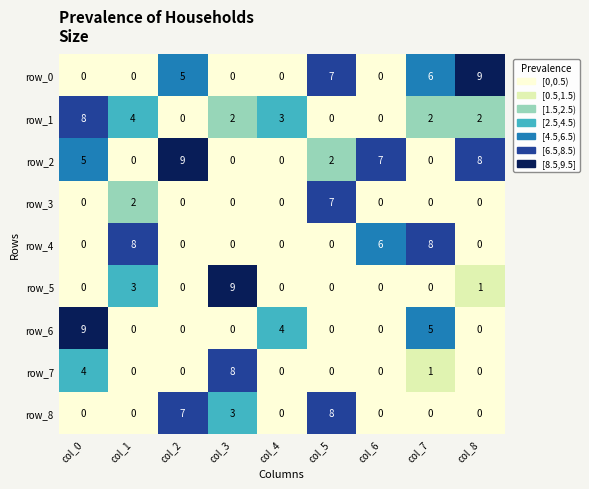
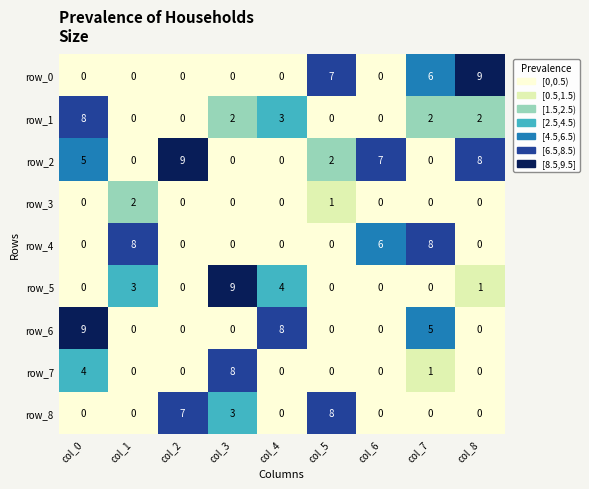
  {
    "row_0": {
      "col_0": 0,
      "col_1": 0,
-     "col_2": 5,
+     "col_2": 0,
      "col_3": 0,
      "col_4": 0,
      "col_5": 7,
      "col_6": 0,
      "col_7": 6,
      "col_8": 9
    },
    "row_1": {
      "col_0": 8,
-     "col_1": 4,
+     "col_1": 0,
      "col_2": 0,
      "col_3": 2,
      "col_4": 3,
      "col_5": 0,
      "col_6": 0,
      "col_7": 2,
      "col_8": 2
    },
    "row_2": {
      "col_0": 5,
      "col_1": 0,
      "col_2": 9,
      "col_3": 0,
      "col_4": 0,
      "col_5": 2,
      "col_6": 7,
      "col_7": 0,
      "col_8": 8
    },
    "row_3": {
      "col_0": 0,
      "col_1": 2,
      "col_2": 0,
      "col_3": 0,
      "col_4": 0,
-     "col_5": 7,
+     "col_5": 1,
      "col_6": 0,
      "col_7": 0,
      "col_8": 0
    },
    "row_4": {
      "col_0": 0,
      "col_1": 8,
      "col_2": 0,
      "col_3": 0,
      "col_4": 0,
      "col_5": 0,
      "col_6": 6,
      "col_7": 8,
      "col_8": 0
    },
    "row_5": {
      "col_0": 0,
      "col_1": 3,
      "col_2": 0,
      "col_3": 9,
-     "col_4": 0,
+     "col_4": 4,
      "col_5": 0,
      "col_6": 0,
      "col_7": 0,
      "col_8": 1
    },
    "row_6": {
      "col_0": 9,
      "col_1": 0,
      "col_2": 0,
      "col_3": 0,
-     "col_4": 4,
+     "col_4": 8,
      "col_5": 0,
      "col_6": 0,
      "col_7": 5,
      "col_8": 0
    },
    "row_7": {
      "col_0": 4,
      "col_1": 0,
      "col_2": 0,
      "col_3": 8,
      "col_4": 0,
      "col_5": 0,
      "col_6": 0,
      "col_7": 1,
      "col_8": 0
    },
    "row_8": {
      "col_0": 0,
      "col_1": 0,
      "col_2": 7,
      "col_3": 3,
      "col_4": 0,
      "col_5": 8,
      "col_6": 0,
      "col_7": 0,
      "col_8": 0
    }
  }
